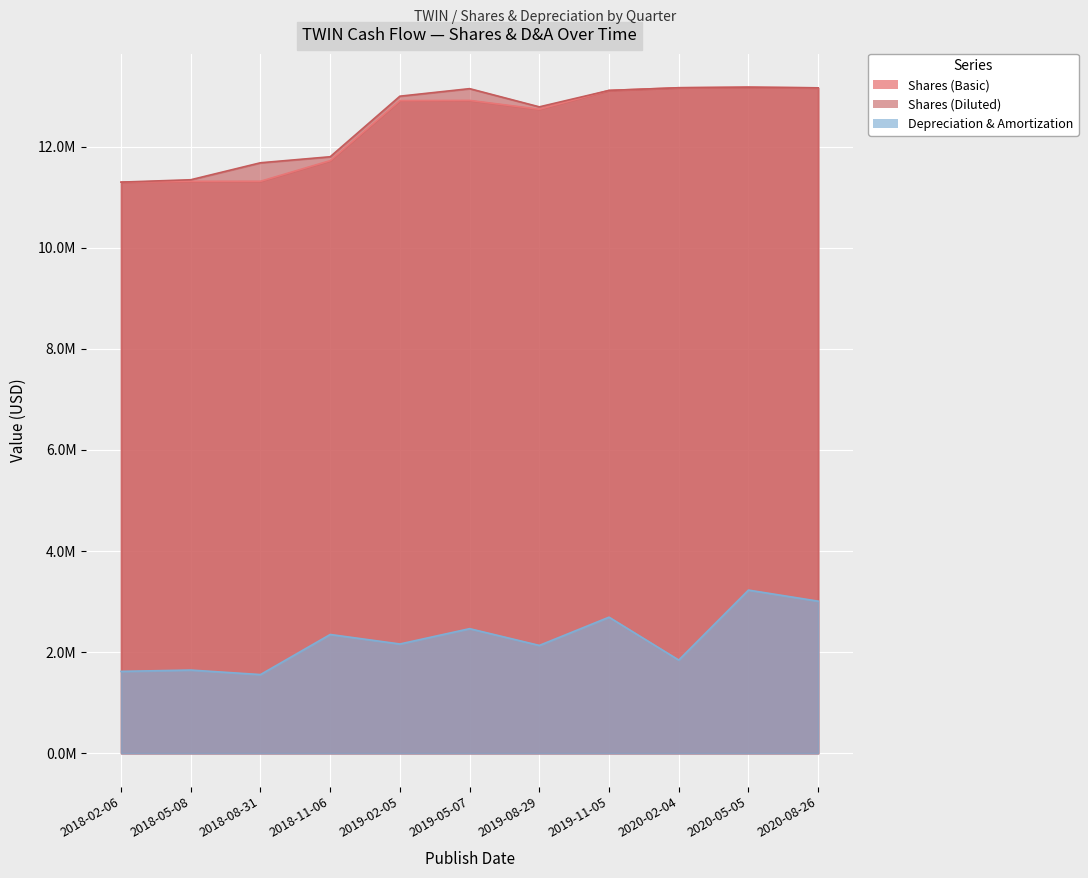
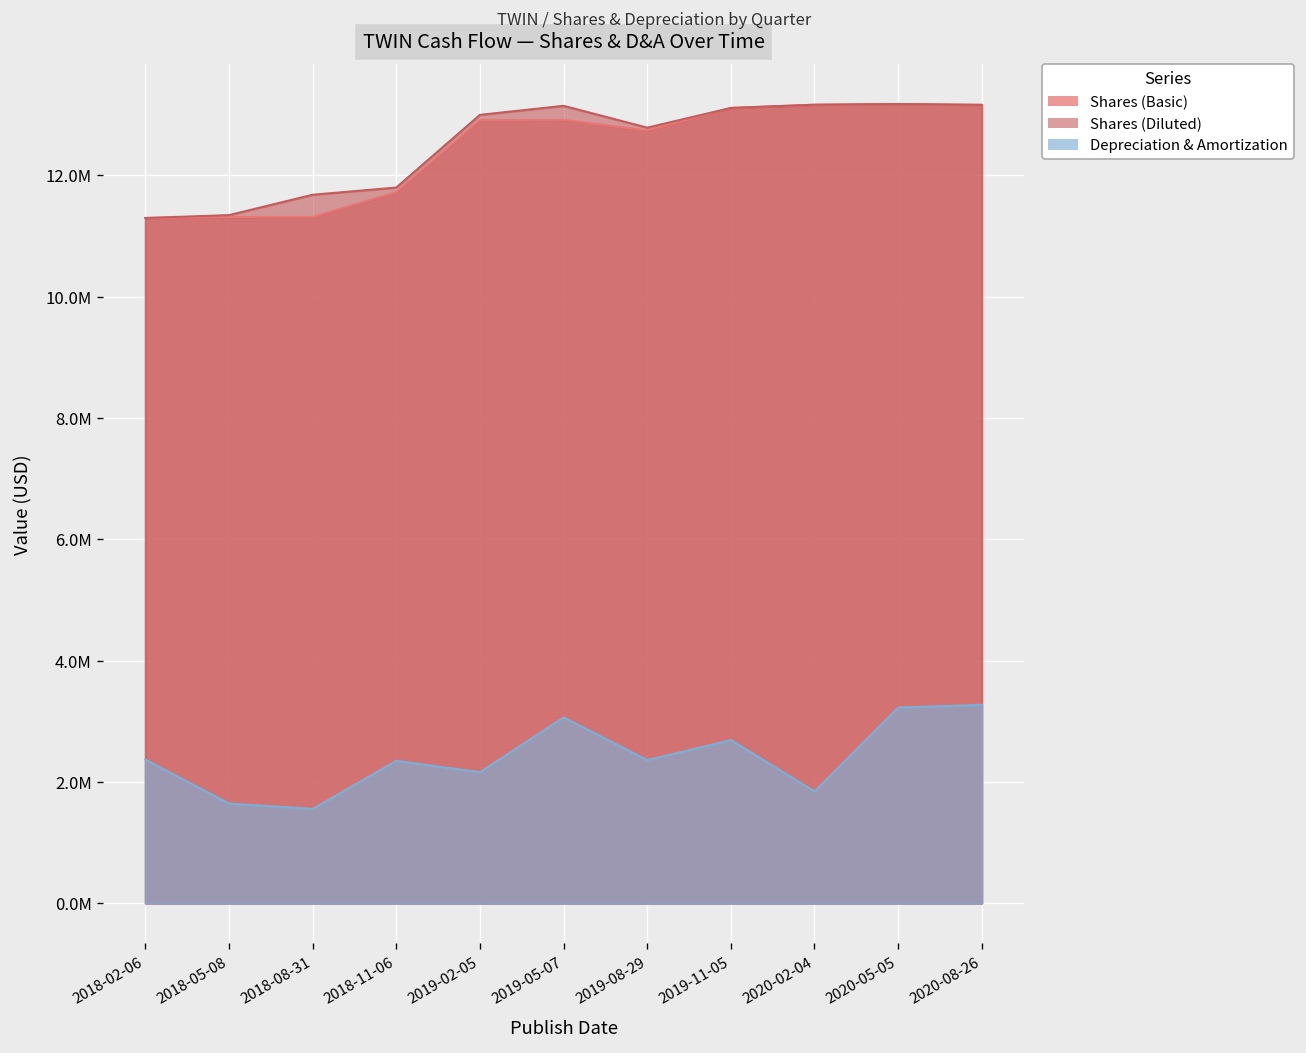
  {
    "Depreciation & Amortization": {
-     "2018-02-06": 1600000,
+     "2018-02-06": 2400000,
      "2018-05-08": 1600000,
      "2018-08-31": 1600000,
      "2018-11-06": 2300000,
      "2019-02-05": 2200000,
-     "2019-05-07": 2500000,
-     "2019-08-29": 2100000,
+     "2019-05-07": 3100000,
+     "2019-08-29": 2400000,
      "2019-11-05": 2700000,
      "2020-02-04": 1800000,
      "2020-05-05": 3200000,
-     "2020-08-26": 3000000
+     "2020-08-26": 3300000
    }
  }
